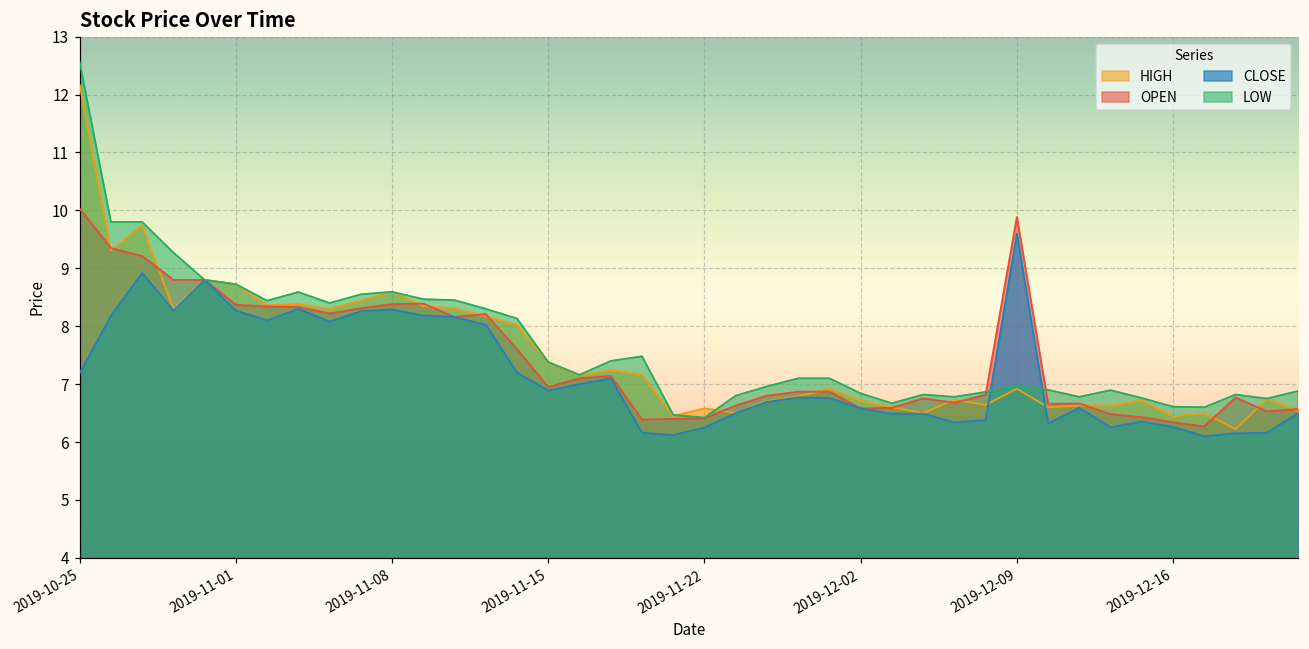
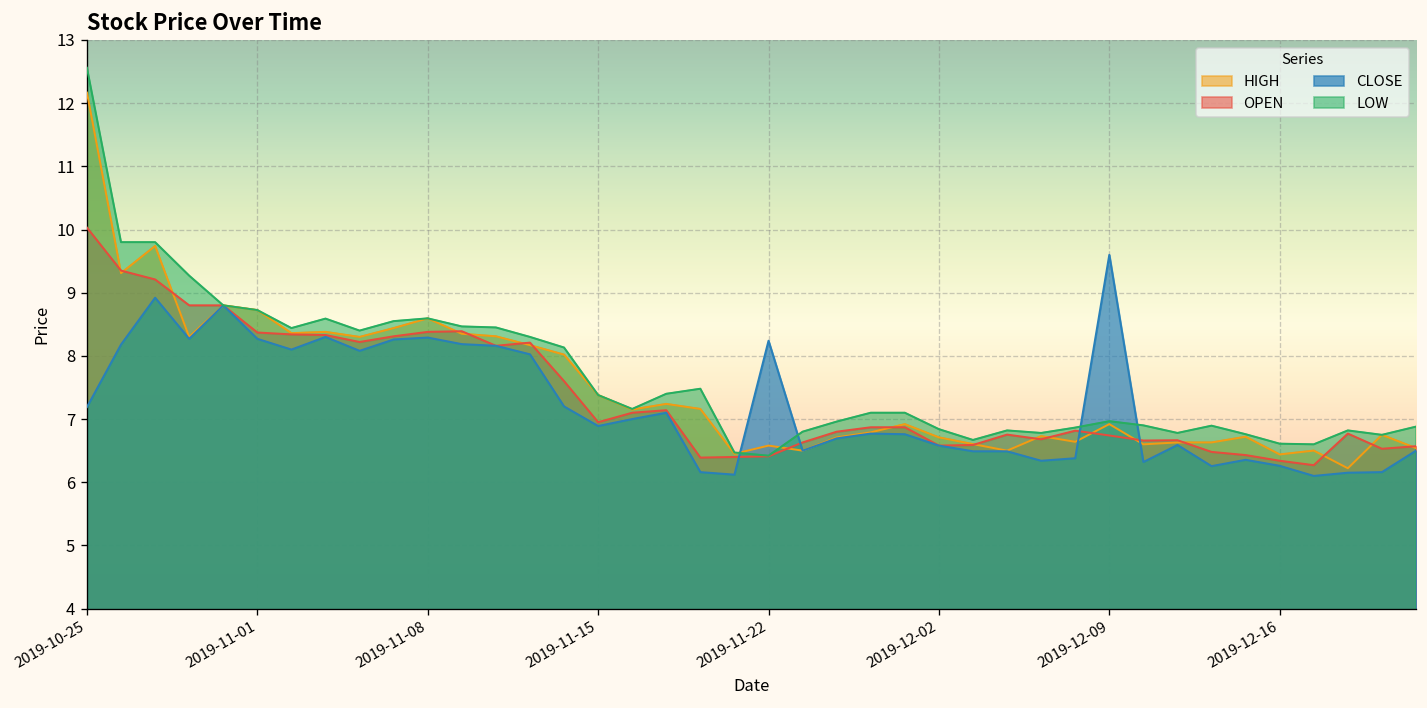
  {
    "HIGH": {
      "2019-10-25": 12.2,
      "2019-11-22": 6.6,
      "2019-12-02": 6.7,
      "2019-12-16": 6.4
    },
    "OPEN": {
      "2019-10-25": 10.0,
      "2019-11-01": 8.4,
      "2019-11-08": 8.4,
      "2019-11-15": 6.9,
-     "2019-12-09": 9.9,
+     "2019-12-09": 6.7,
      "2019-12-16": 6.3
    },
    "CLOSE": {
      "2019-10-25": 7.2,
      "2019-11-01": 8.3,
      "2019-11-08": 8.3,
      "2019-11-15": 6.9,
-     "2019-11-22": 6.3,
+     "2019-11-22": 8.2,
      "2019-12-09": 9.6,
      "2019-12-16": 6.3
    },
    "LOW": {
      "2019-10-25": 12.6,
      "2019-12-02": 6.8,
      "2019-12-16": 6.6
    }
  }
